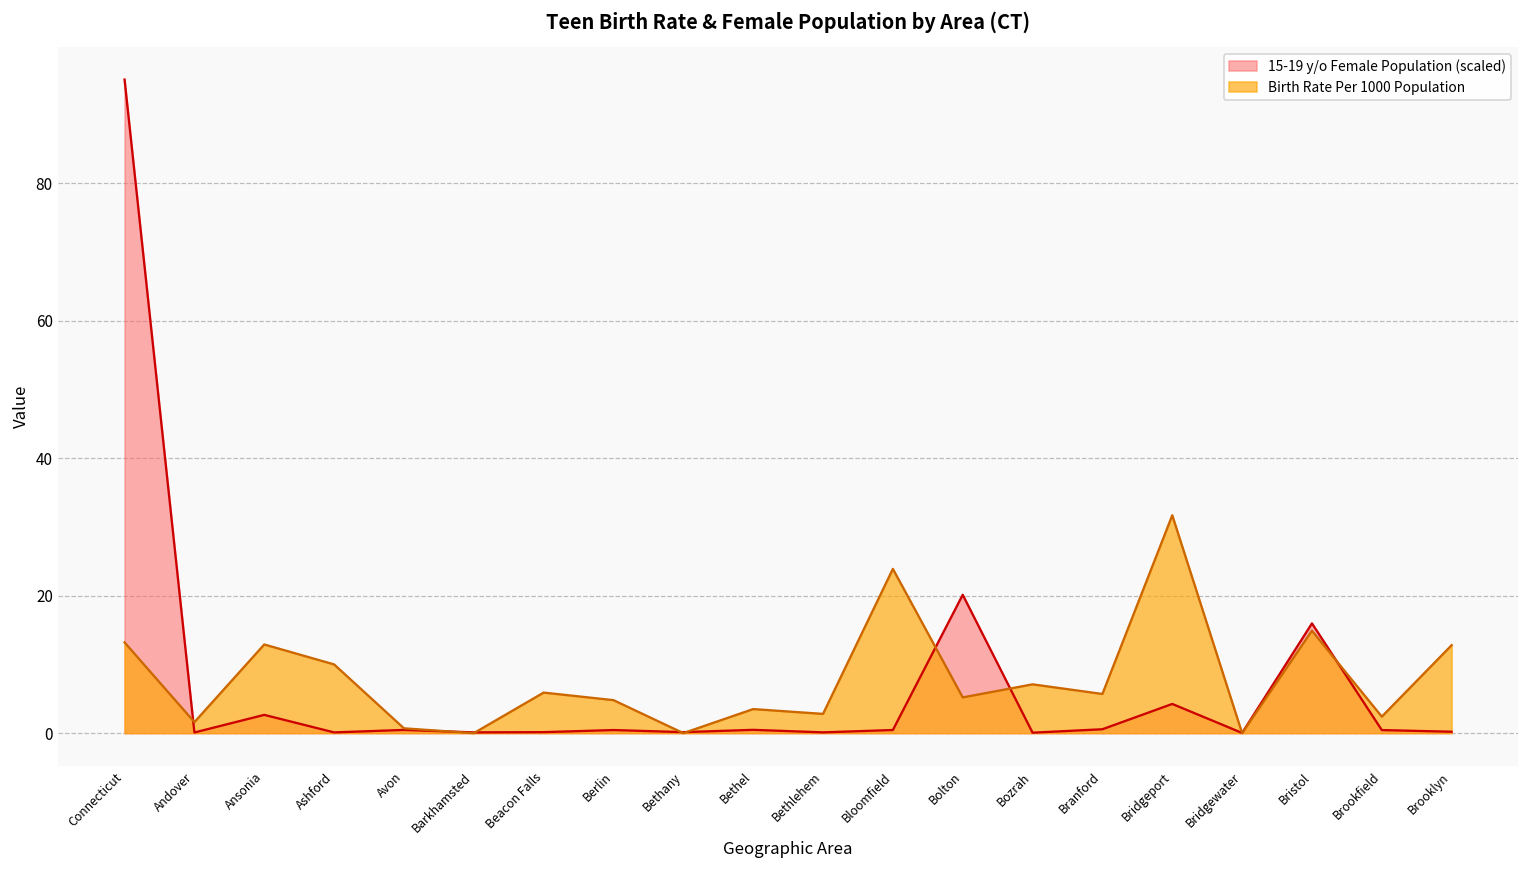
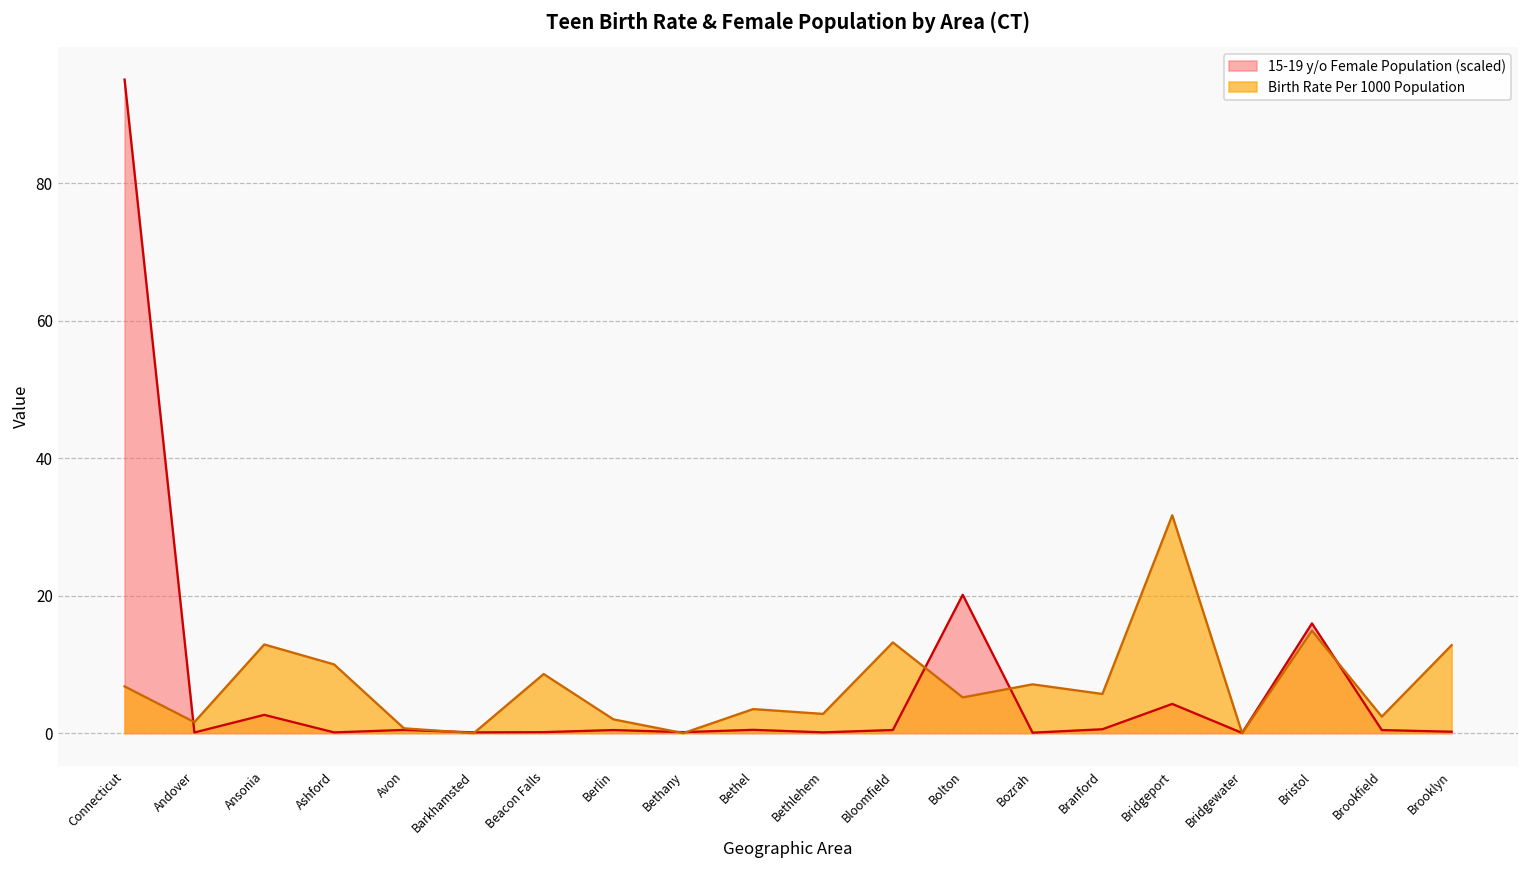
  {
    "15-19 y/o Female Population (scaled)": {
      "Connecticut": 95,
      "Andover": 0,
      "Ansonia": 3,
      "Ashford": 0,
      "Beacon Falls": 0,
      "Berlin": 0,
      "Bethel": 0,
      "Bethlehem": 0,
      "Bloomfield": 0,
      "Bolton": 20,
      "Bozrah": 0,
      "Branford": 1,
      "Bridgeport": 4,
      "Bristol": 16,
      "Brookfield": 0,
      "Brooklyn": 0
    },
    "Birth Rate Per 1000 Population": {
-     "Connecticut": 13,
+     "Connecticut": 7,
      "Andover": 2,
      "Ansonia": 13,
      "Ashford": 10,
-     "Beacon Falls": 6,
-     "Berlin": 5,
+     "Beacon Falls": 9,
+     "Berlin": 2,
      "Bethel": 4,
      "Bethlehem": 3,
-     "Bloomfield": 24,
+     "Bloomfield": 13,
      "Bolton": 5,
      "Bozrah": 7,
      "Branford": 6,
      "Bridgeport": 32,
      "Bristol": 15,
      "Brookfield": 2,
      "Brooklyn": 13
    }
  }
